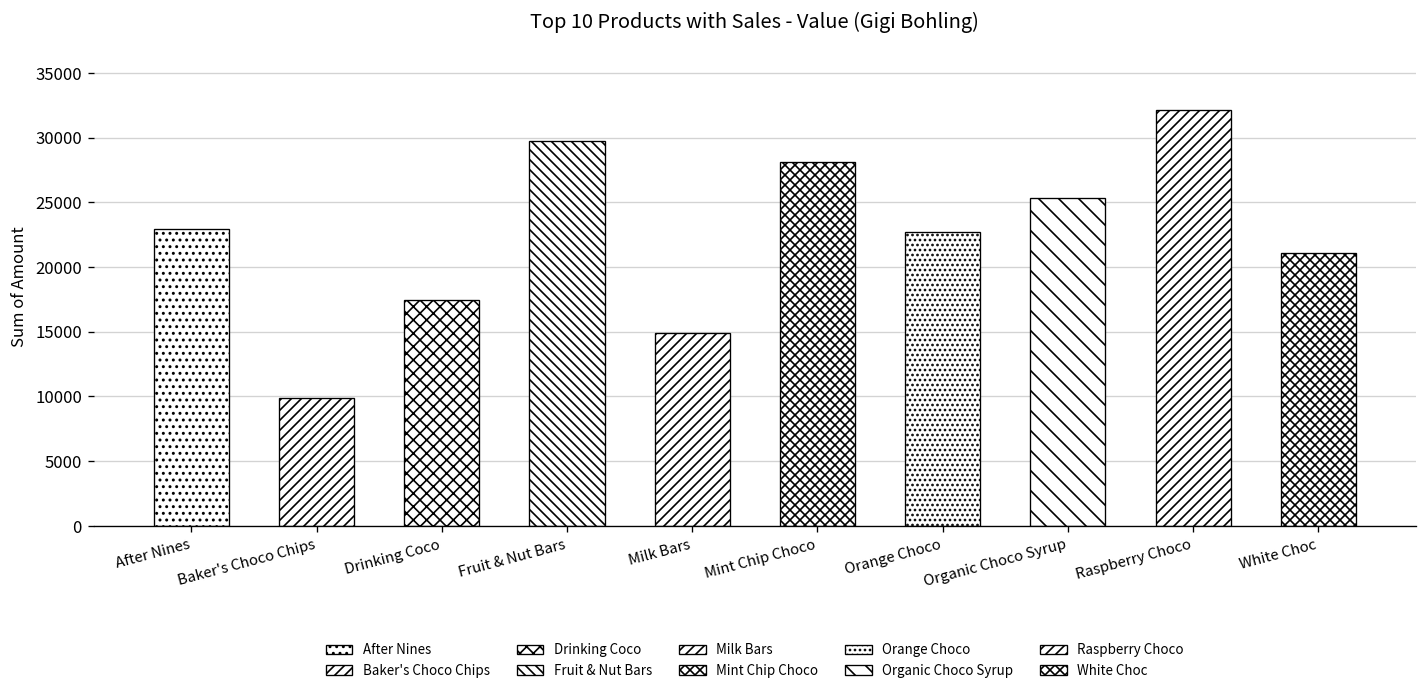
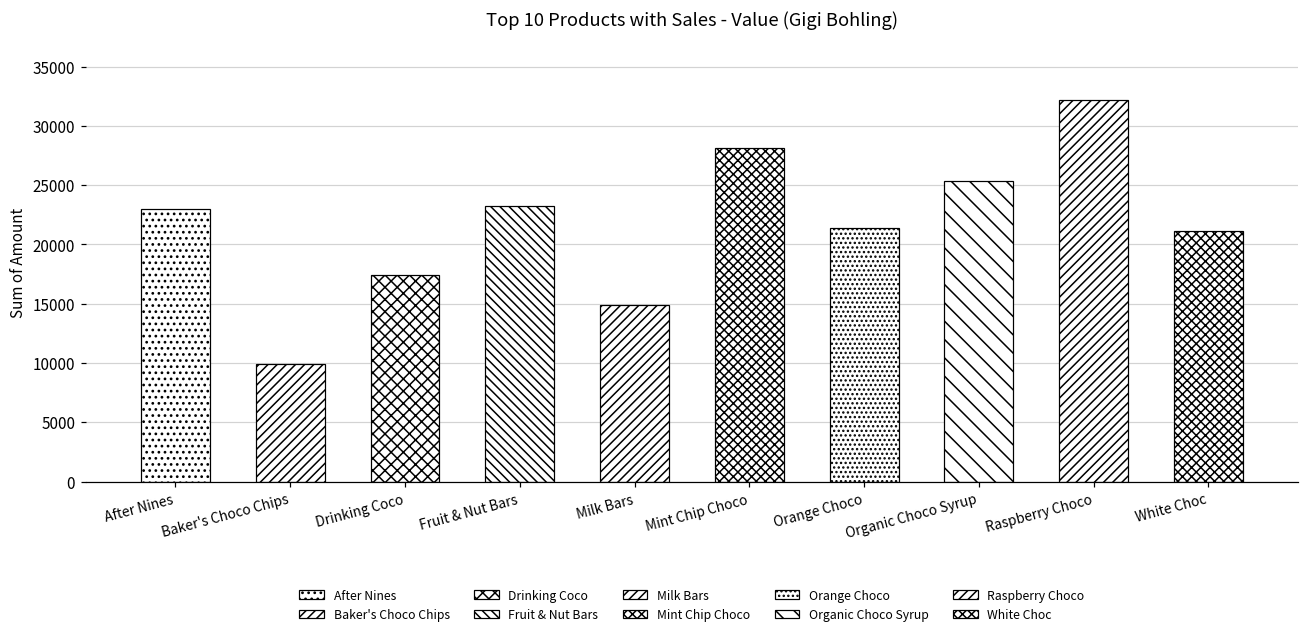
  {
    "After Nines": 23000,
    "Baker's Choco Chips": 9900,
    "Drinking Coco": 17400,
-   "Fruit & Nut Bars": 29700,
+   "Fruit & Nut Bars": 23200,
    "Milk Bars": 14900,
    "Mint Chip Choco": 28200,
-   "Orange Choco": 22700,
+   "Orange Choco": 21400,
    "Organic Choco Syrup": 25300,
    "Raspberry Choco": 32100,
    "White Choc": 21100
  }
